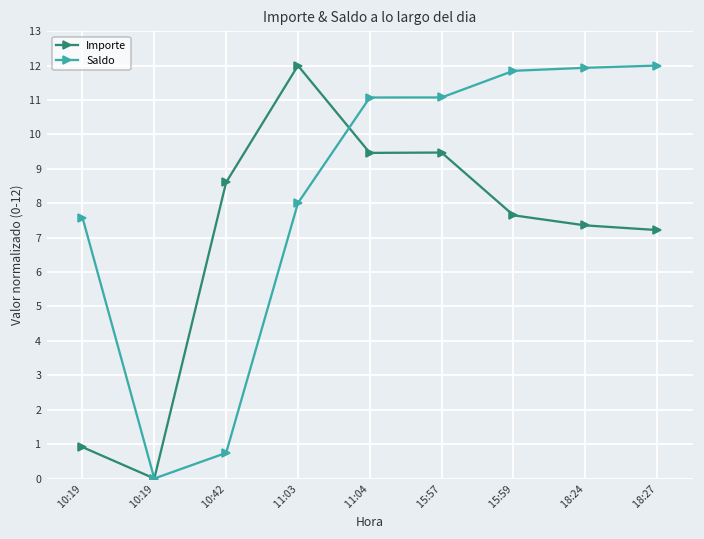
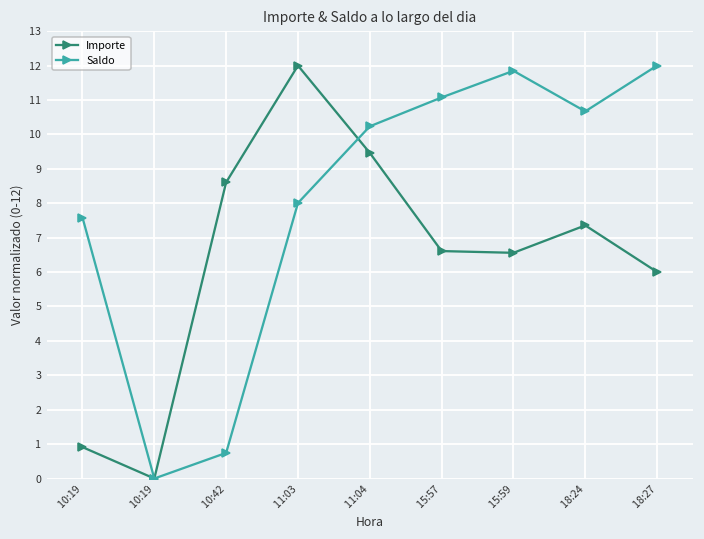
  {
    "Importe": {
      "10:42": 8.6,
      "11:03": 12.0,
      "11:04": 9.5,
-     "15:57": 9.5,
-     "15:59": 7.6,
+     "15:57": 6.6,
+     "15:59": 6.6,
      "18:24": 7.4,
-     "18:27": 7.2
+     "18:27": 6.0
    },
    "Saldo": {
      "10:42": 0.7,
      "11:03": 8.0,
-     "11:04": 11.1,
+     "11:04": 10.2,
      "15:57": 11.1,
      "15:59": 11.8,
-     "18:24": 11.9,
+     "18:24": 10.7,
      "18:27": 12.0
    }
  }
